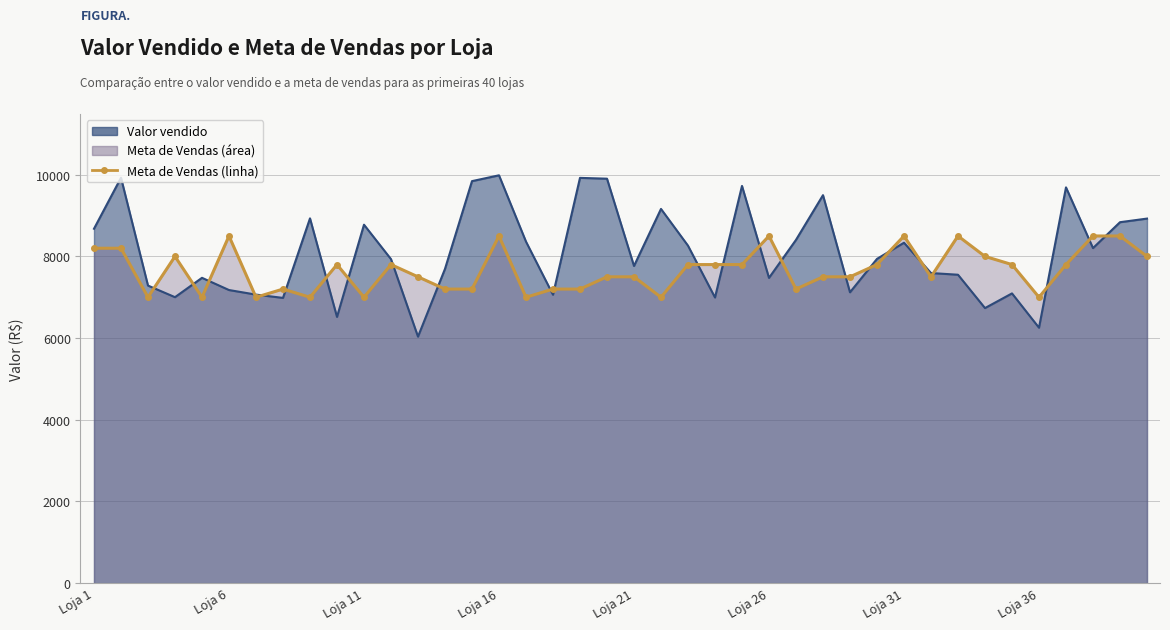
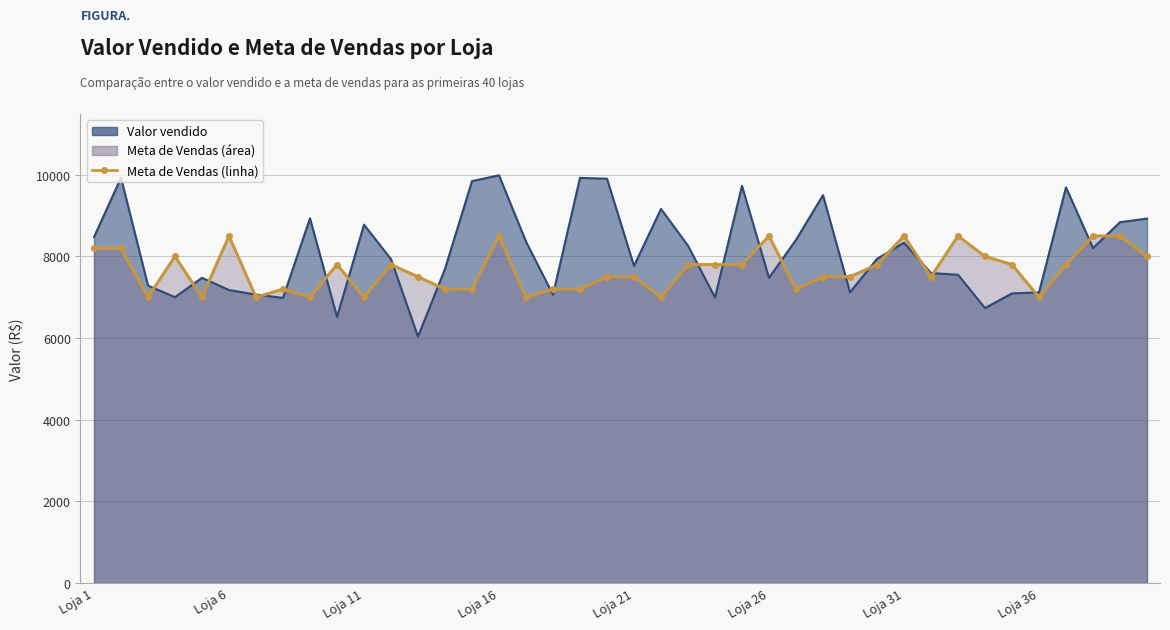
  {
    "Valor vendido": {
-     "Loja 1": 8700,
+     "Loja 1": 8500,
      "Loja 6": 7200,
      "Loja 11": 8800,
      "Loja 16": 10000,
      "Loja 21": 7800,
      "Loja 26": 7500,
      "Loja 31": 8300,
-     "Loja 36": 6300
+     "Loja 36": 7100
    }
  }
